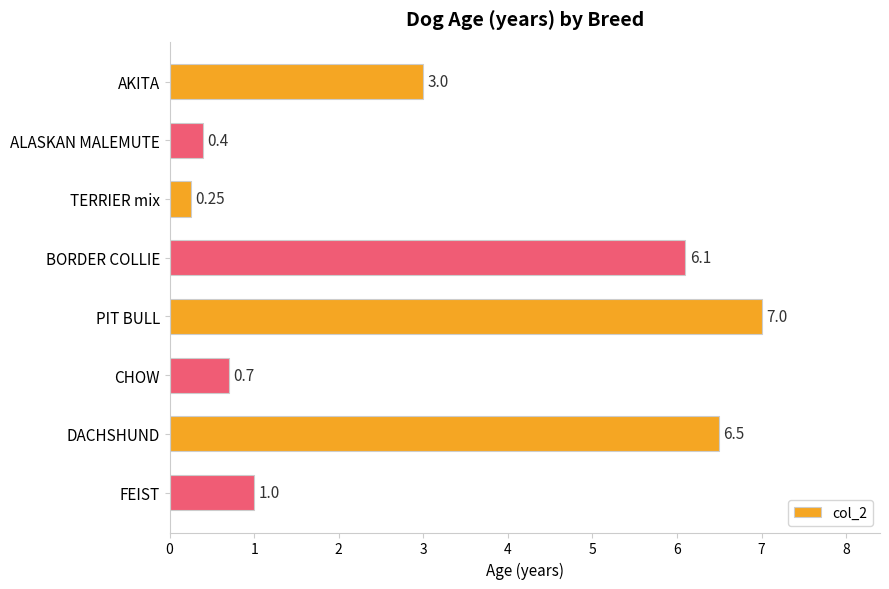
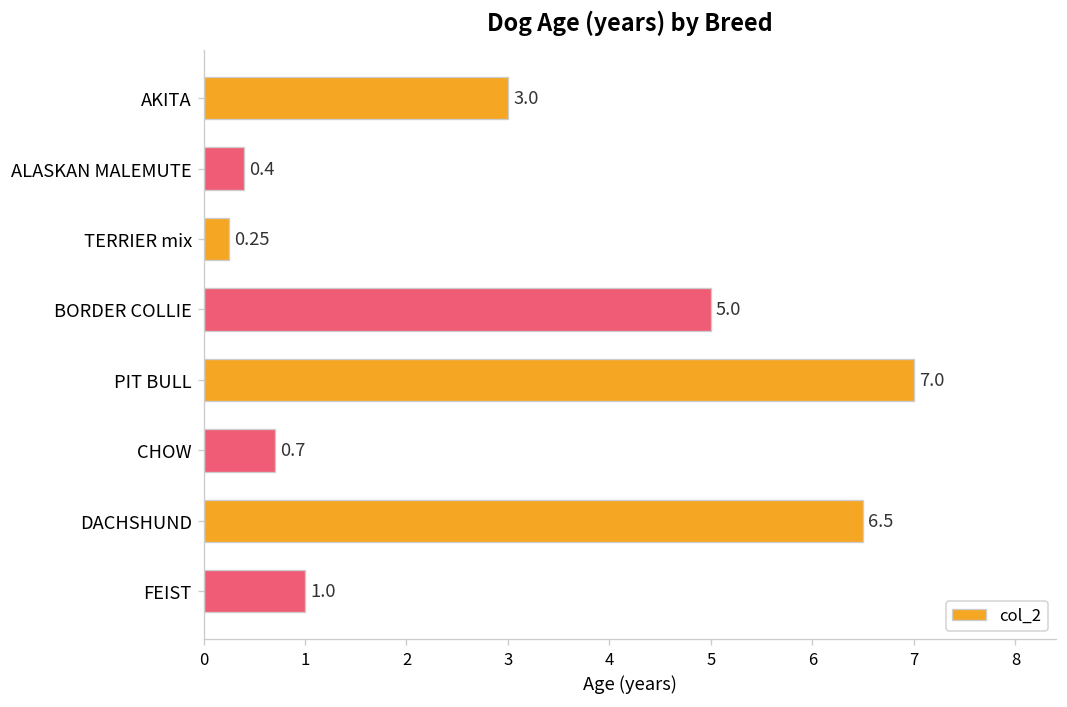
  {
    "AKITA": 3.0,
    "ALASKAN MALEMUTE": 0.4,
    "TERRIER mix": 0.25,
-   "BORDER COLLIE": 6.1,
+   "BORDER COLLIE": 5.0,
    "PIT BULL": 7.0,
    "CHOW": 0.7,
    "DACHSHUND": 6.5,
    "FEIST": 1.0
  }
